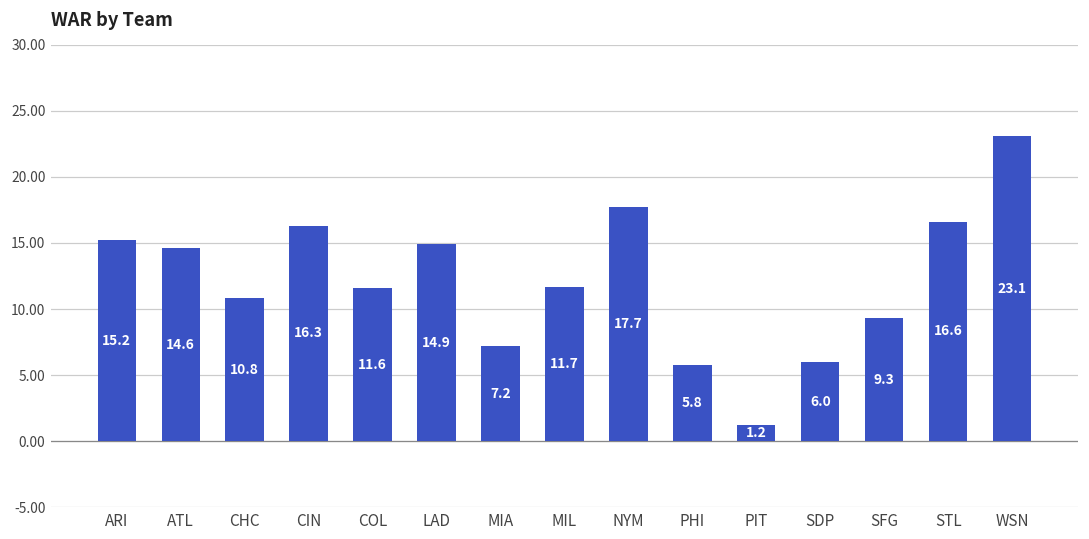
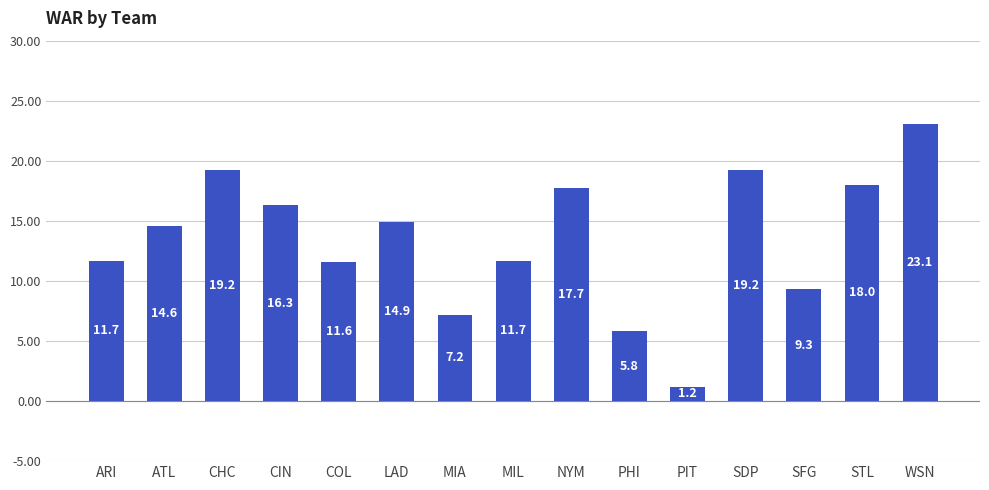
  {
-   "ARI": 15.2,
+   "ARI": 11.7,
    "ATL": 14.6,
-   "CHC": 10.8,
+   "CHC": 19.2,
    "CIN": 16.3,
    "COL": 11.6,
    "LAD": 14.9,
    "MIA": 7.2,
    "MIL": 11.7,
    "NYM": 17.7,
    "PHI": 5.8,
    "PIT": 1.2,
-   "SDP": 6.0,
+   "SDP": 19.2,
    "SFG": 9.3,
-   "STL": 16.6,
+   "STL": 18.0,
    "WSN": 23.1
  }
